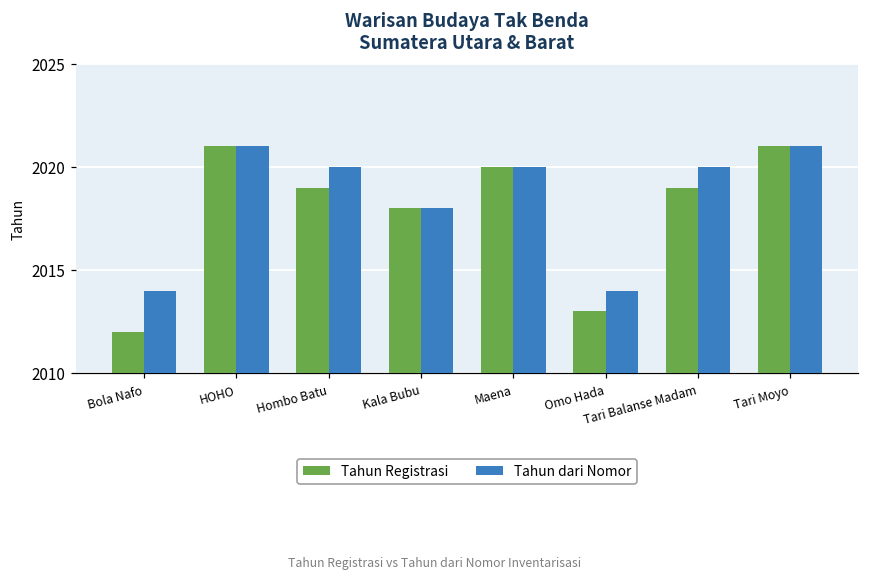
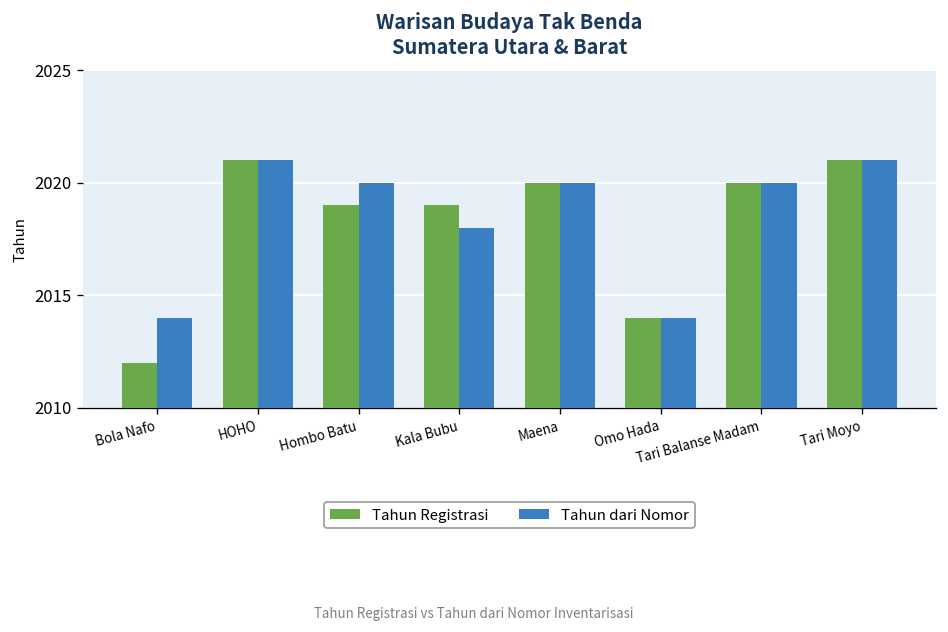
  {
    "Tahun Registrasi": {
      "Bola Nafo": 2012,
      "HOHO": 2021,
      "Hombo Batu": 2019,
-     "Kala Bubu": 2018,
+     "Kala Bubu": 2019,
      "Maena": 2020,
-     "Omo Hada": 2013,
-     "Tari Balanse Madam": 2019,
+     "Omo Hada": 2014,
+     "Tari Balanse Madam": 2020,
      "Tari Moyo": 2021
    },
    "Tahun dari Nomor": {
      "Bola Nafo": 2014,
      "HOHO": 2021,
      "Hombo Batu": 2020,
      "Kala Bubu": 2018,
      "Maena": 2020,
      "Omo Hada": 2014,
      "Tari Balanse Madam": 2020,
      "Tari Moyo": 2021
    }
  }
